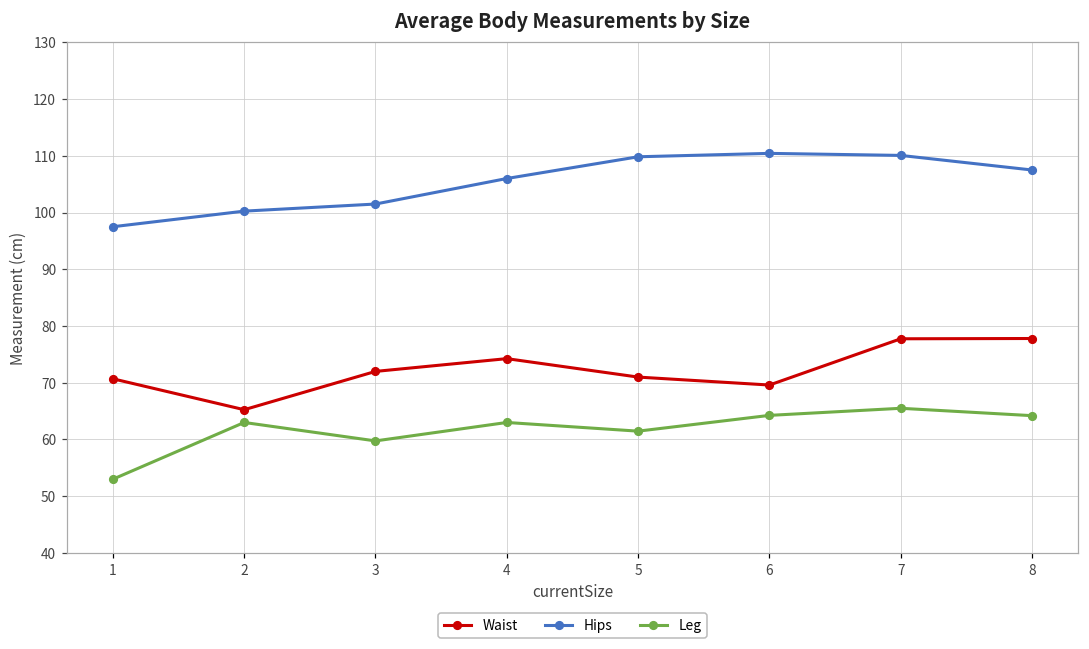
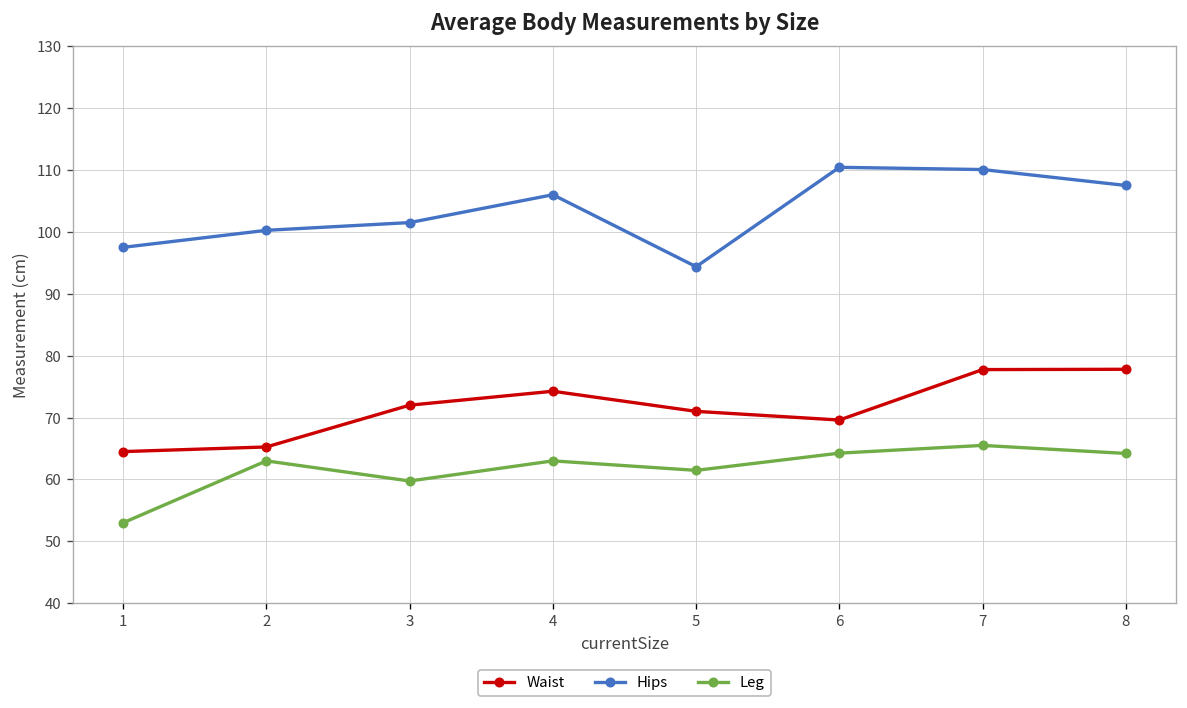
  {
    "Waist": {
-     "1": 71,
+     "1": 65,
      "2": 65,
      "3": 72,
      "4": 74,
      "5": 71,
      "6": 70,
      "7": 78,
      "8": 78
    },
    "Hips": {
      "1": 98,
      "2": 100,
      "3": 102,
      "4": 106,
-     "5": 110,
+     "5": 94,
      "6": 110,
      "7": 110,
      "8": 108
    },
    "Leg": {
      "1": 53,
      "2": 63,
      "3": 60,
      "4": 63,
      "5": 61,
      "6": 64,
      "7": 66,
      "8": 64
    }
  }
